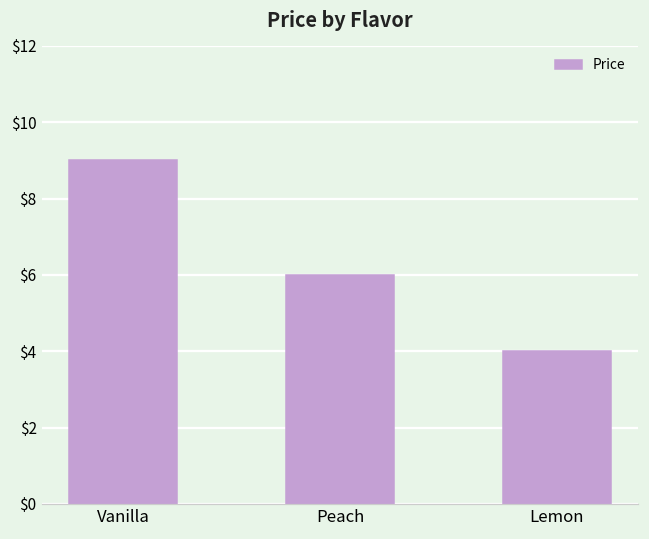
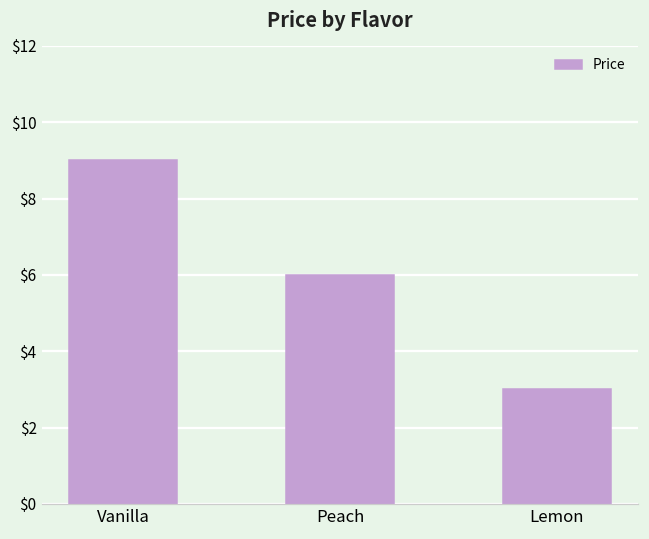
  {
    "Vanilla": "$9",
    "Peach": "$6",
-   "Lemon": "$4"
+   "Lemon": "$3"
  }
